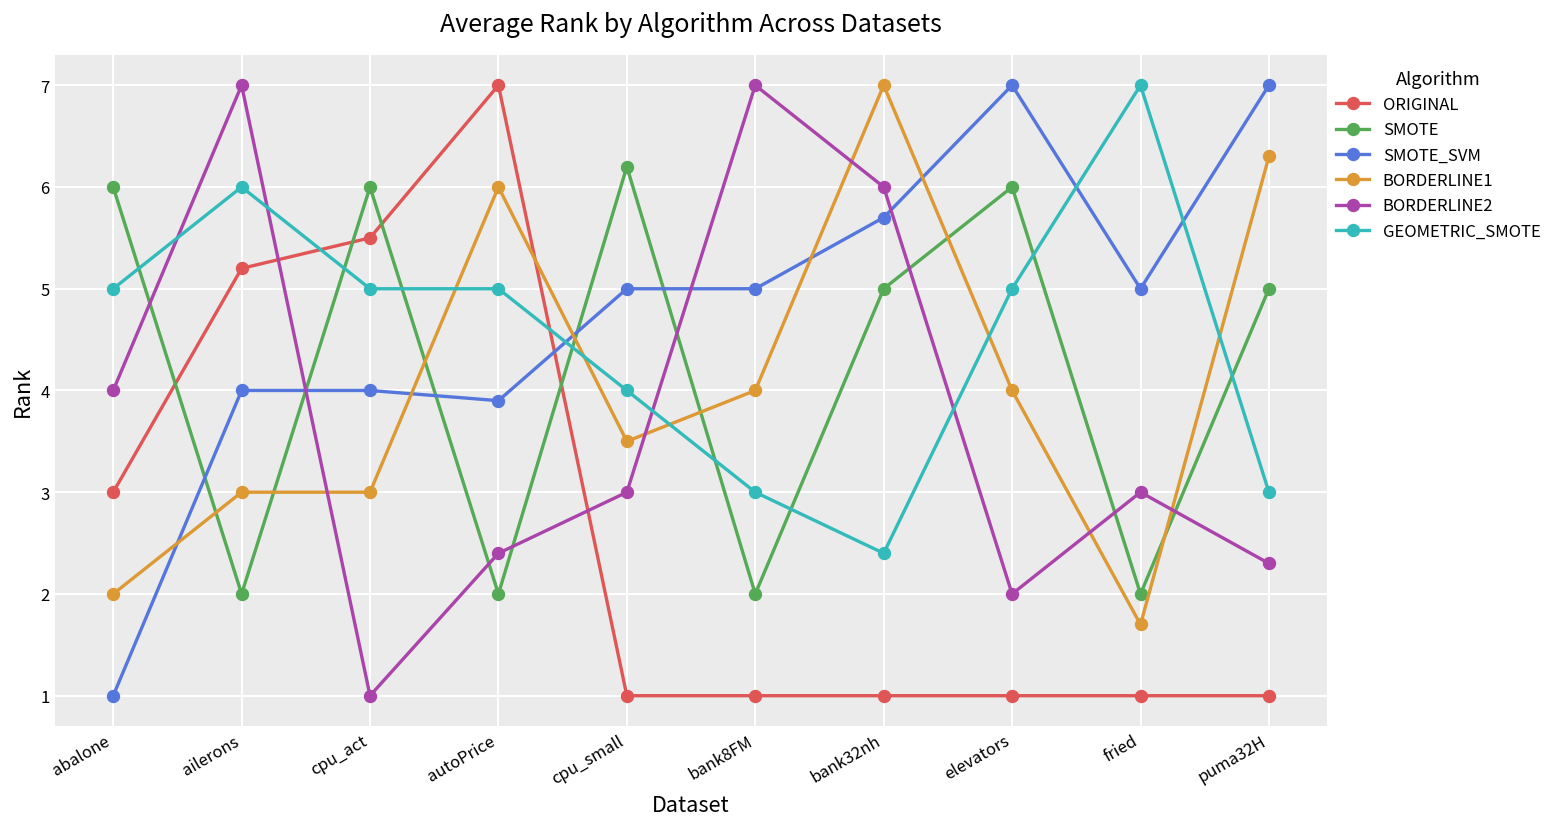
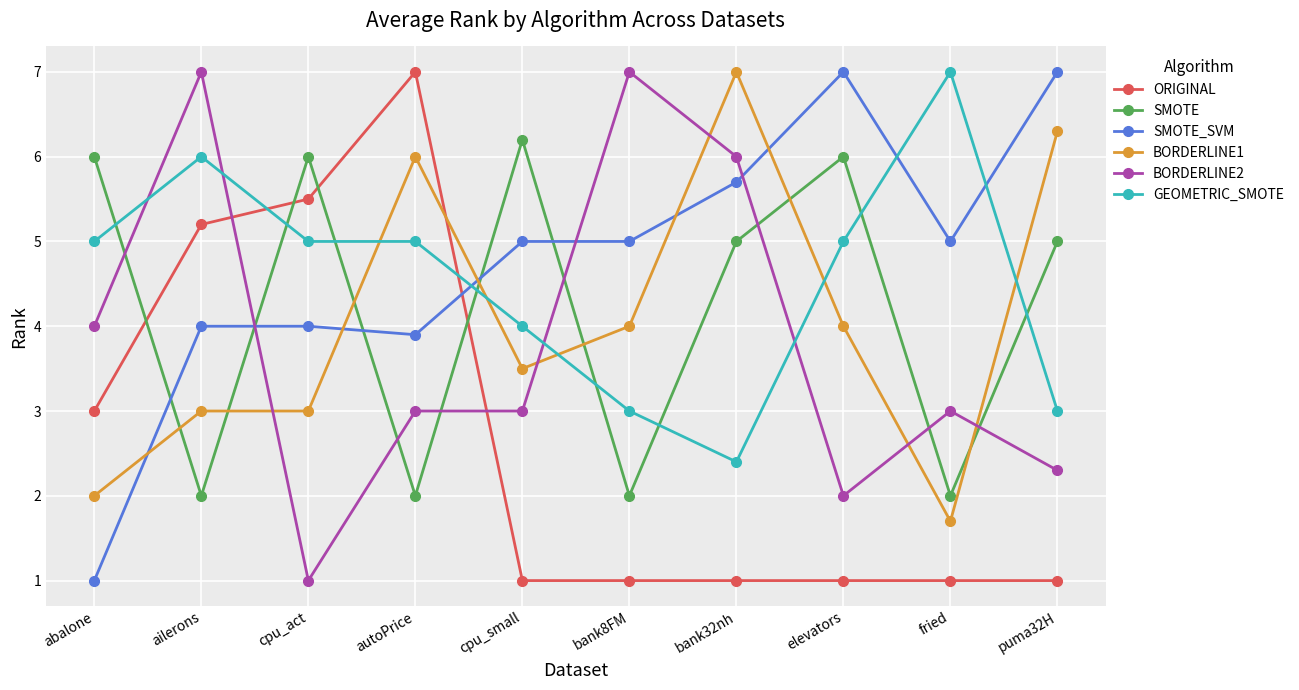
  {
    "ORIGINAL": {
      "abalone": 3.0,
      "ailerons": 5.2,
      "cpu_act": 5.5,
      "autoPrice": 7.0,
      "cpu_small": 1.0,
      "bank8FM": 1.0,
      "bank32nh": 1.0,
      "elevators": 1.0,
      "fried": 1.0,
      "puma32H": 1.0
    },
    "SMOTE": {
      "abalone": 6.0,
      "ailerons": 2.0,
      "cpu_act": 6.0,
      "autoPrice": 2.0,
      "cpu_small": 6.2,
      "bank8FM": 2.0,
      "bank32nh": 5.0,
      "elevators": 6.0,
      "fried": 2.0,
      "puma32H": 5.0
    },
    "SMOTE_SVM": {
      "abalone": 1.0,
      "ailerons": 4.0,
      "cpu_act": 4.0,
      "autoPrice": 3.9,
      "cpu_small": 5.0,
      "bank8FM": 5.0,
      "bank32nh": 5.7,
      "elevators": 7.0,
      "fried": 5.0,
      "puma32H": 7.0
    },
    "BORDERLINE1": {
      "abalone": 2.0,
      "ailerons": 3.0,
      "cpu_act": 3.0,
      "autoPrice": 6.0,
      "cpu_small": 3.5,
      "bank8FM": 4.0,
      "bank32nh": 7.0,
      "elevators": 4.0,
      "fried": 1.7,
      "puma32H": 6.3
    },
    "BORDERLINE2": {
      "abalone": 4.0,
      "ailerons": 7.0,
      "cpu_act": 1.0,
-     "autoPrice": 2.4,
+     "autoPrice": 3.0,
      "cpu_small": 3.0,
      "bank8FM": 7.0,
      "bank32nh": 6.0,
      "elevators": 2.0,
      "fried": 3.0,
      "puma32H": 2.3
    },
    "GEOMETRIC_SMOTE": {
      "abalone": 5.0,
      "ailerons": 6.0,
      "cpu_act": 5.0,
      "autoPrice": 5.0,
      "cpu_small": 4.0,
      "bank8FM": 3.0,
      "bank32nh": 2.4,
      "elevators": 5.0,
      "fried": 7.0,
      "puma32H": 3.0
    }
  }
